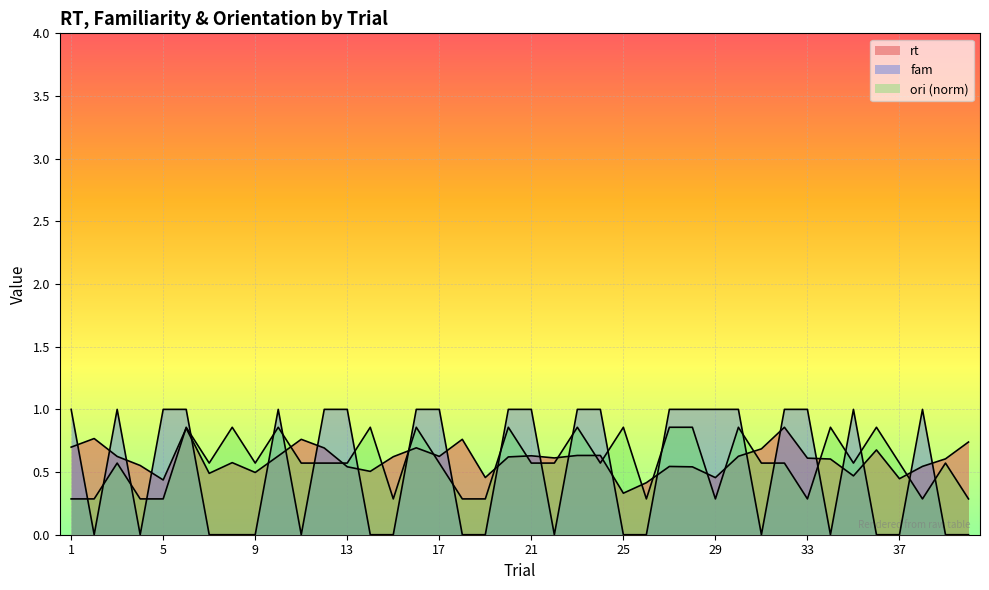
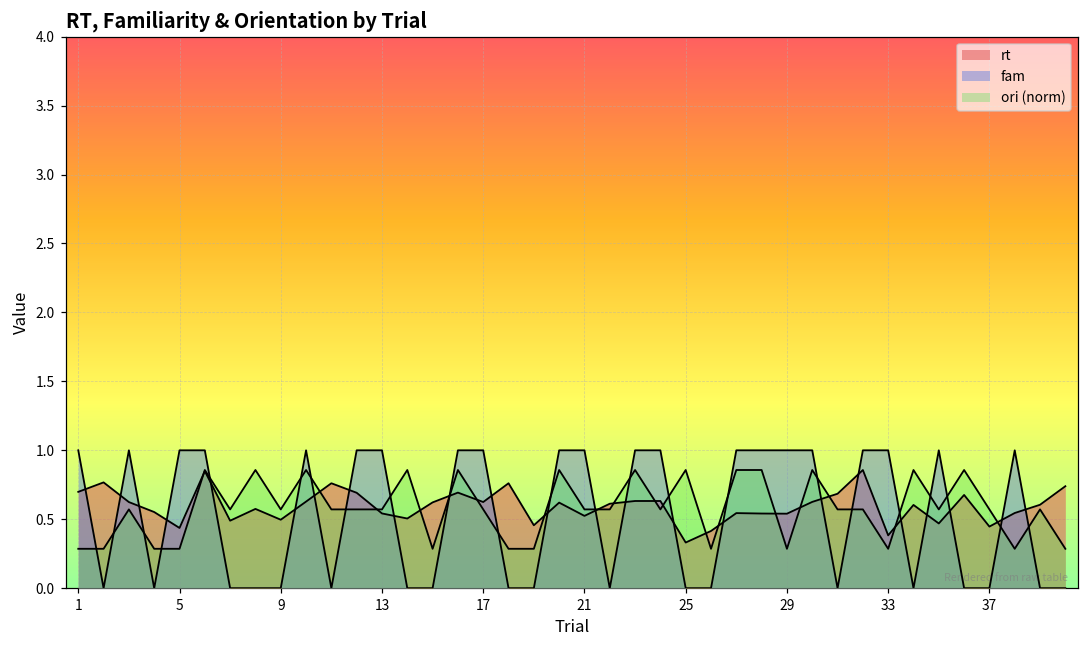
  {
    "rt": {
      "1": 0.70,
      "5": 0.44,
      "9": 0.50,
      "13": 0.54,
      "17": 0.62,
-     "21": 0.63,
+     "21": 0.52,
      "25": 0.33,
-     "29": 0.46,
-     "33": 0.61,
+     "29": 0.54,
+     "33": 0.38,
      "37": 0.45
    },
    "fam": {
      "1": 1.00,
      "5": 1.00,
      "9": 0.00,
      "13": 1.00,
      "17": 1.00,
      "21": 1.00,
      "25": 0.00,
      "29": 1.00,
      "33": 1.00,
      "37": 0.00
    },
    "ori (norm)": {
      "1": 0.29,
      "5": 0.29,
      "9": 0.57,
      "13": 0.57,
      "17": 0.57,
      "21": 0.57,
      "25": 0.86,
      "29": 0.29,
      "33": 0.29,
      "37": 0.57
    }
  }
